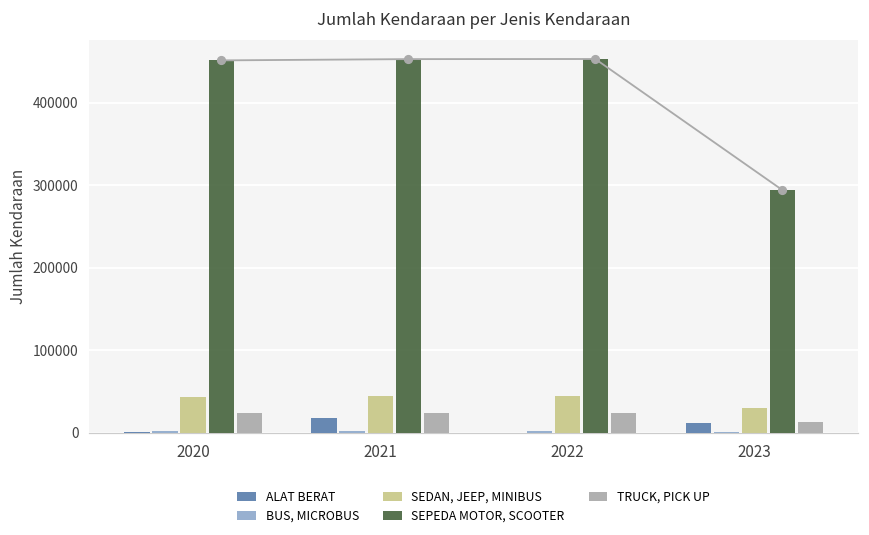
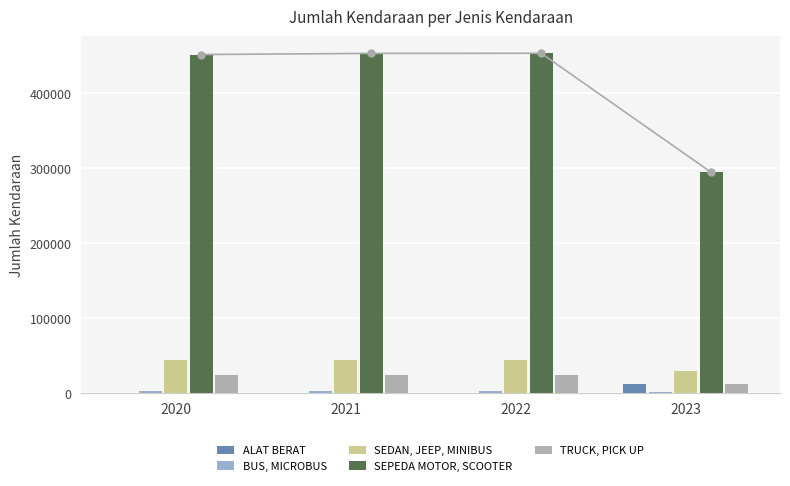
  {
    "ALAT BERAT": {
-     "2021": 20000,
+     "2021": 0,
      "2023": 10000
    },
    "SEPEDA MOTOR, SCOOTER": {
      "2020": 450000,
      "2021": 450000,
      "2022": 450000,
      "2023": 290000
    }
  }
